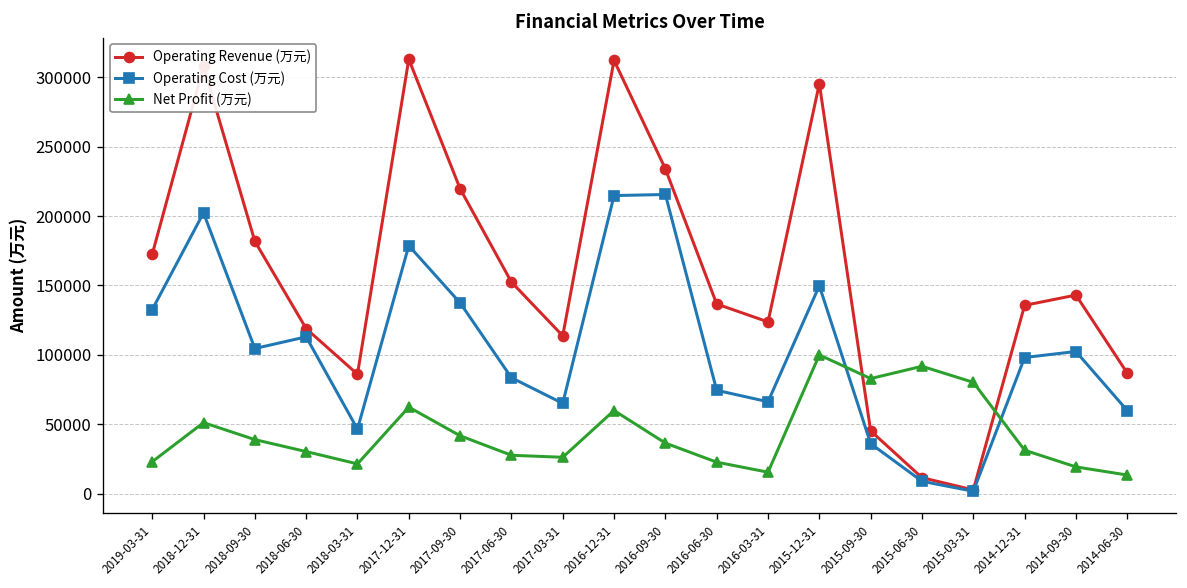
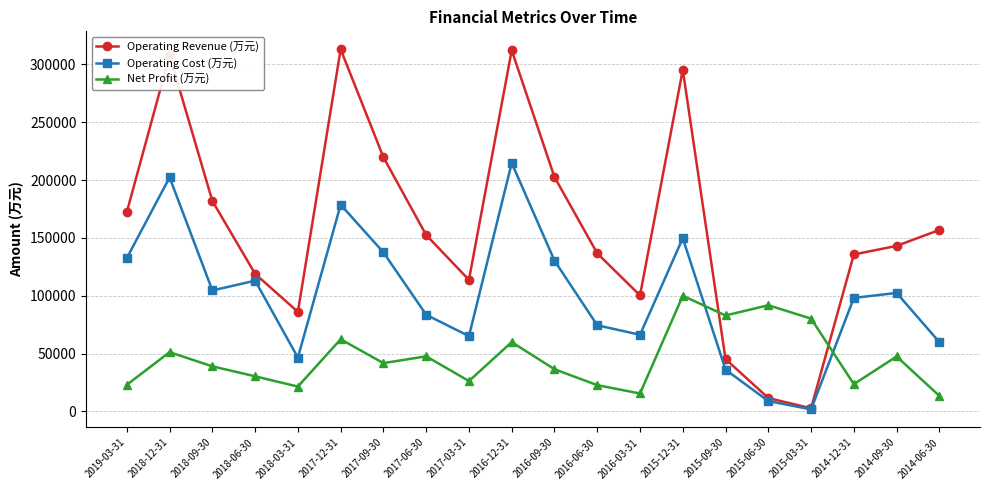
  {
    "Operating Revenue (万元)": {
      "2019-03-31": 172000,
      "2018-09-30": 182000,
      "2018-06-30": 119000,
      "2018-03-31": 86000,
      "2017-12-31": 313000,
      "2017-09-30": 220000,
      "2017-06-30": 152000,
      "2017-03-31": 114000,
      "2016-12-31": 312000,
-     "2016-09-30": 234000,
+     "2016-09-30": 203000,
      "2016-06-30": 137000,
-     "2016-03-31": 124000,
+     "2016-03-31": 100000,
      "2015-12-31": 295000,
      "2015-09-30": 45000,
      "2015-06-30": 12000,
      "2014-12-31": 136000,
      "2014-09-30": 143000,
-     "2014-06-30": 87000
+     "2014-06-30": 157000
    },
    "Operating Cost (万元)": {
      "2019-03-31": 133000,
      "2018-12-31": 202000,
      "2018-09-30": 105000,
      "2018-06-30": 113000,
      "2018-03-31": 47000,
      "2017-12-31": 179000,
      "2017-09-30": 137000,
      "2017-06-30": 84000,
      "2017-03-31": 65000,
      "2016-12-31": 215000,
-     "2016-09-30": 216000,
+     "2016-09-30": 130000,
      "2016-06-30": 74000,
      "2016-03-31": 66000,
      "2015-12-31": 150000,
      "2015-09-30": 36000,
      "2015-06-30": 9000,
      "2014-12-31": 98000,
      "2014-09-30": 102000,
      "2014-06-30": 60000
    },
    "Net Profit (万元)": {
      "2019-03-31": 23000,
      "2018-12-31": 51000,
      "2018-09-30": 39000,
      "2018-06-30": 30000,
      "2018-03-31": 21000,
      "2017-12-31": 62000,
      "2017-09-30": 42000,
-     "2017-06-30": 28000,
+     "2017-06-30": 48000,
      "2017-03-31": 26000,
      "2016-12-31": 60000,
      "2016-09-30": 36000,
      "2016-06-30": 23000,
      "2016-03-31": 15000,
      "2015-12-31": 100000,
      "2015-09-30": 83000,
      "2015-06-30": 92000,
      "2015-03-31": 80000,
-     "2014-12-31": 31000,
-     "2014-09-30": 19000,
+     "2014-12-31": 24000,
+     "2014-09-30": 47000,
      "2014-06-30": 13000
    }
  }
